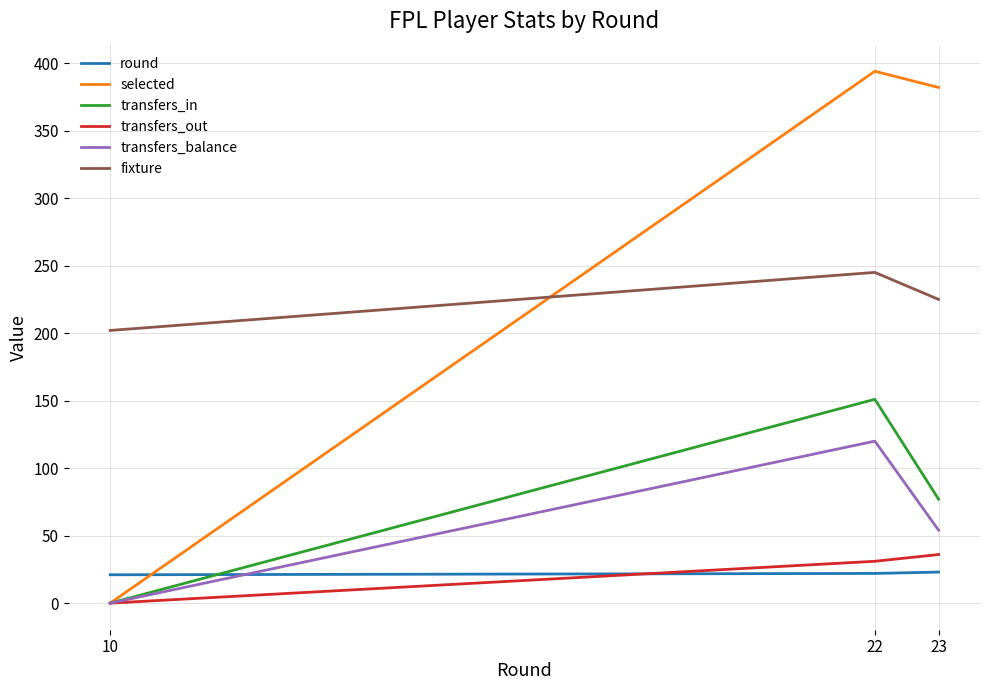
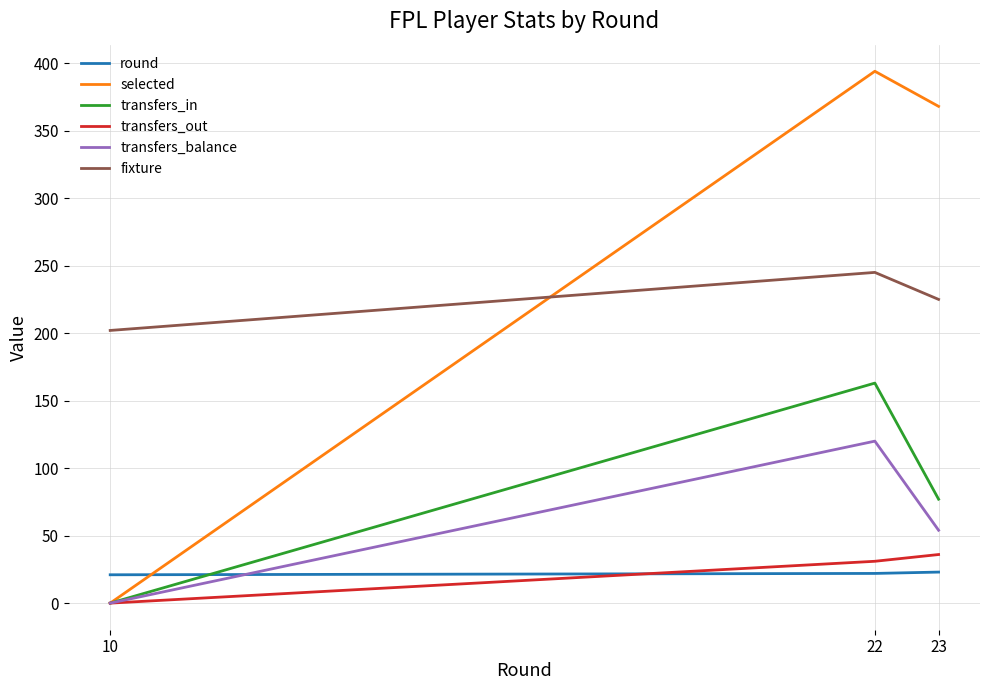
  {
    "round": {
      "10": 21,
      "22": 22,
      "23": 23
    },
    "selected": {
      "22": 394,
-     "23": 382
+     "23": 368
    },
    "transfers_in": {
-     "22": 151,
+     "22": 163,
      "23": 77
    },
    "transfers_out": {
      "22": 31,
      "23": 36
    },
    "transfers_balance": {
      "22": 120,
      "23": 54
    },
    "fixture": {
      "10": 202,
      "22": 245,
      "23": 225
    }
  }
